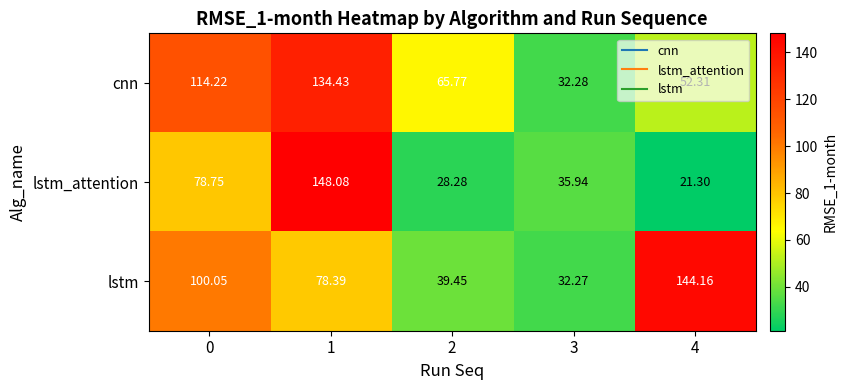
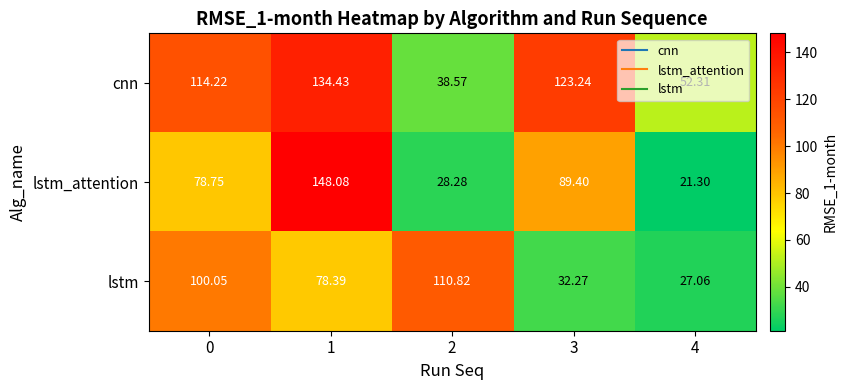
  {
    "cnn": {
      "0": 114.22,
      "1": 134.43,
-     "2": 65.77,
-     "3": 32.28
+     "2": 38.57,
+     "3": 123.24
    },
    "lstm_attention": {
      "0": 78.75,
      "1": 148.08,
      "2": 28.28,
-     "3": 35.94,
+     "3": 89.40,
      "4": 21.30
    },
    "lstm": {
      "0": 100.05,
      "1": 78.39,
-     "2": 39.45,
+     "2": 110.82,
      "3": 32.27,
-     "4": 144.16
+     "4": 27.06
    }
  }
